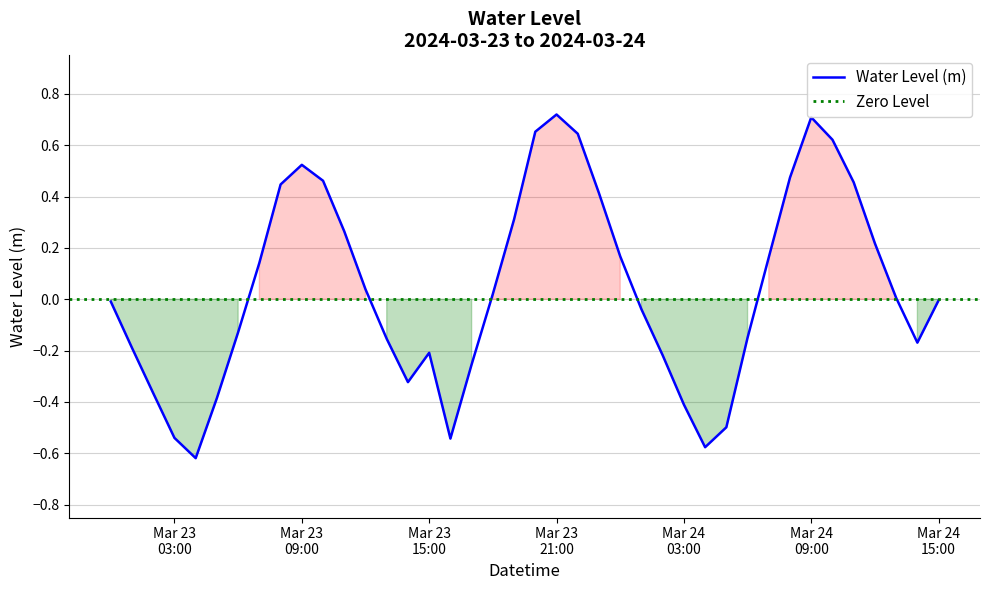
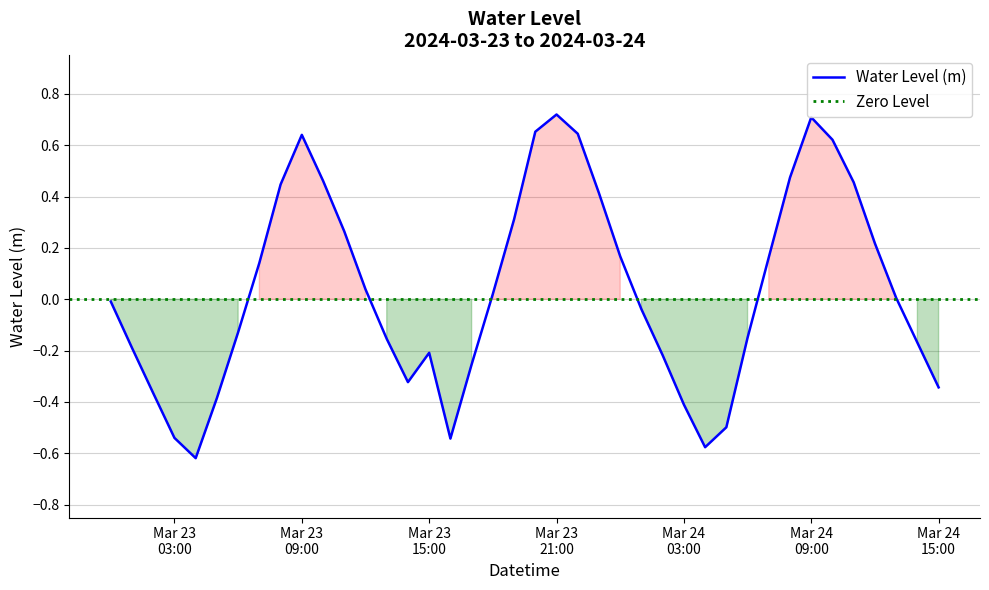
  {
    "Mar 23 03:00": -0.54,
-   "Mar 23 09:00": 0.52,
+   "Mar 23 09:00": 0.64,
    "Mar 23 15:00": -0.21,
    "Mar 23 21:00": 0.72,
    "Mar 24 03:00": -0.41,
    "Mar 24 09:00": 0.71,
-   "Mar 24 15:00": 0.00
+   "Mar 24 15:00": -0.34
  }
